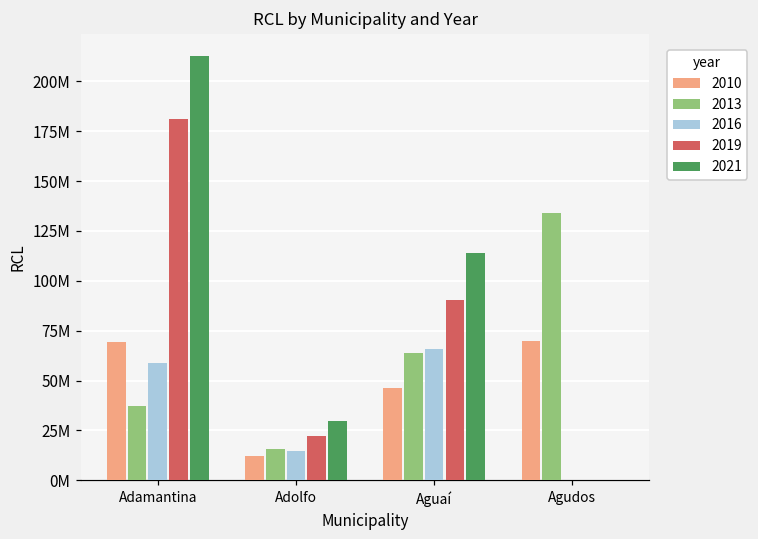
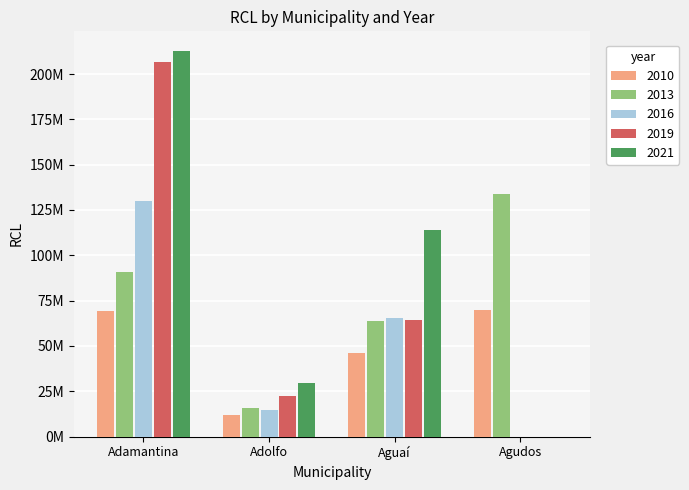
  {
    "2010": {
      "Adamantina": 69000000,
      "Adolfo": 12000000,
      "Aguaí": 46000000,
      "Agudos": 70000000
    },
    "2013": {
-     "Adamantina": 37000000,
+     "Adamantina": 91000000,
      "Adolfo": 16000000,
      "Aguaí": 64000000,
      "Agudos": 134000000
    },
    "2016": {
-     "Adamantina": 59000000,
+     "Adamantina": 130000000,
      "Adolfo": 15000000,
      "Aguaí": 66000000,
      "Agudos": 0
    },
    "2019": {
-     "Adamantina": 181000000,
+     "Adamantina": 207000000,
      "Adolfo": 22000000,
-     "Aguaí": 91000000,
+     "Aguaí": 64000000,
      "Agudos": 0
    },
    "2021": {
      "Adamantina": 213000000,
      "Adolfo": 30000000,
      "Aguaí": 114000000,
      "Agudos": 0
    }
  }
